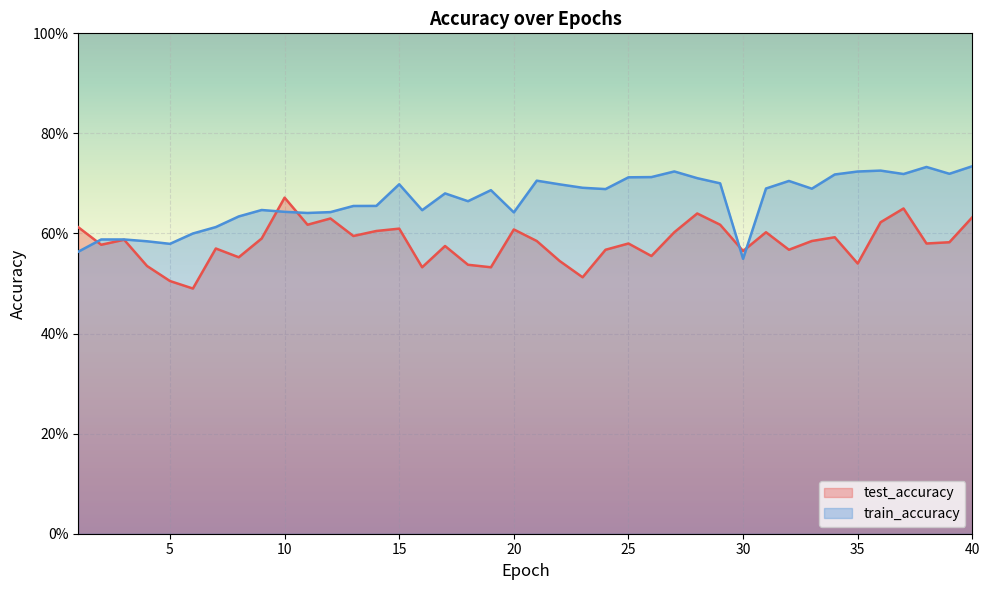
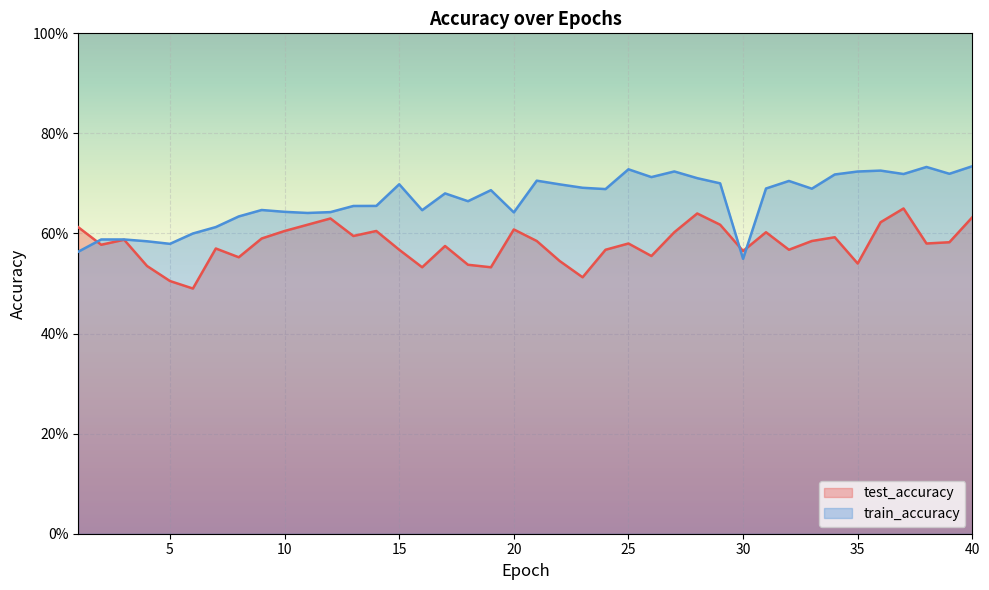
  {
    "test_accuracy": {
      "5": "51%",
-     "10": "67%",
-     "15": "61%",
+     "10": "61%",
+     "15": "57%",
      "20": "61%",
      "25": "58%",
      "30": "56%",
      "35": "54%",
      "40": "63%"
    },
    "train_accuracy": {
      "5": "58%",
      "10": "64%",
      "15": "70%",
      "20": "64%",
-     "25": "71%",
+     "25": "73%",
      "30": "55%",
      "35": "72%",
      "40": "73%"
    }
  }
